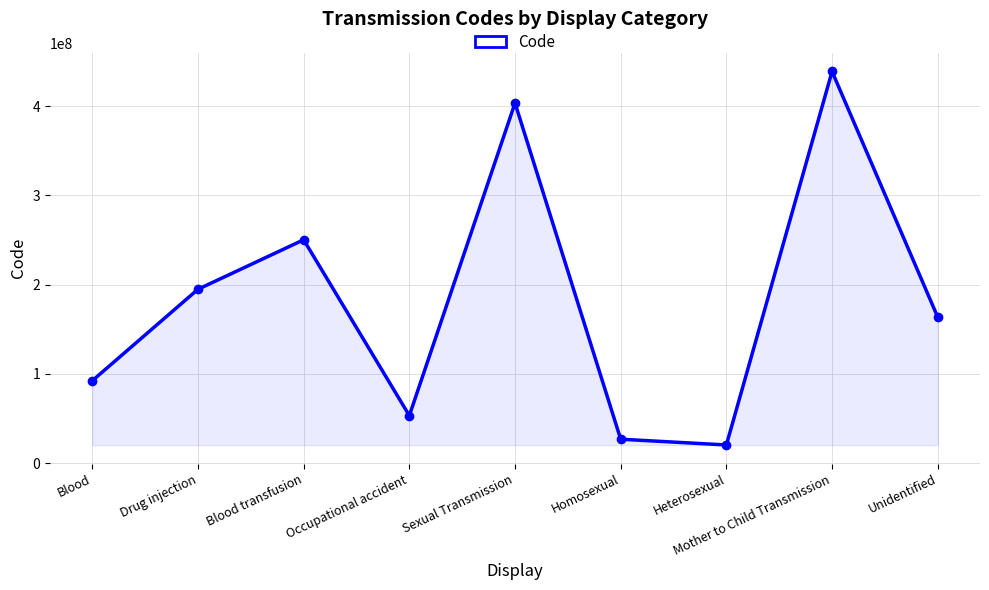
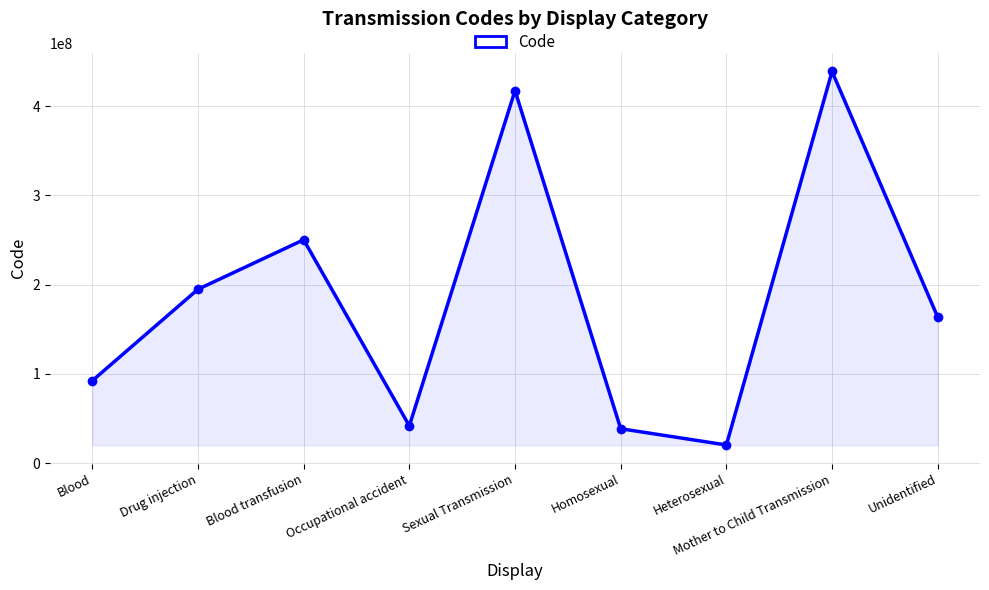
  {
    "Blood": 90000000,
    "Drug injection": 190000000,
    "Blood transfusion": 250000000,
-   "Occupational accident": 50000000,
-   "Sexual Transmission": 400000000,
-   "Homosexual": 30000000,
+   "Occupational accident": 40000000,
+   "Sexual Transmission": 420000000,
+   "Homosexual": 40000000,
    "Heterosexual": 20000000,
    "Mother to Child Transmission": 440000000,
    "Unidentified": 160000000
  }
